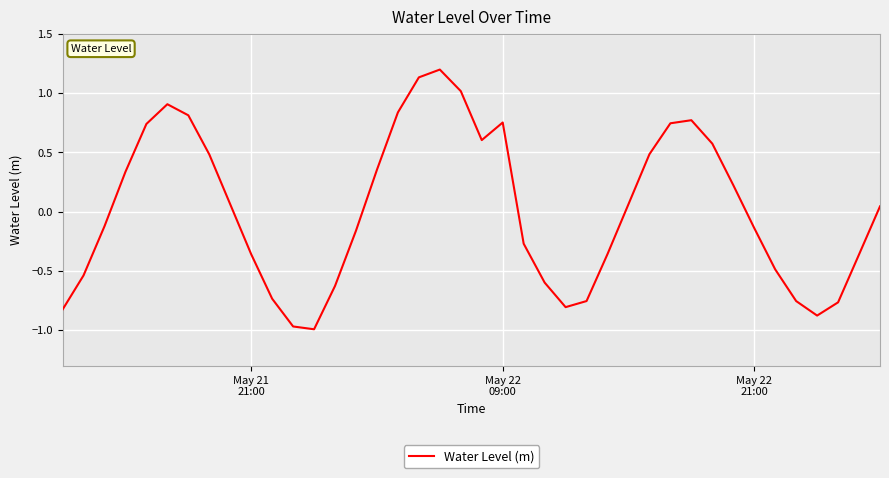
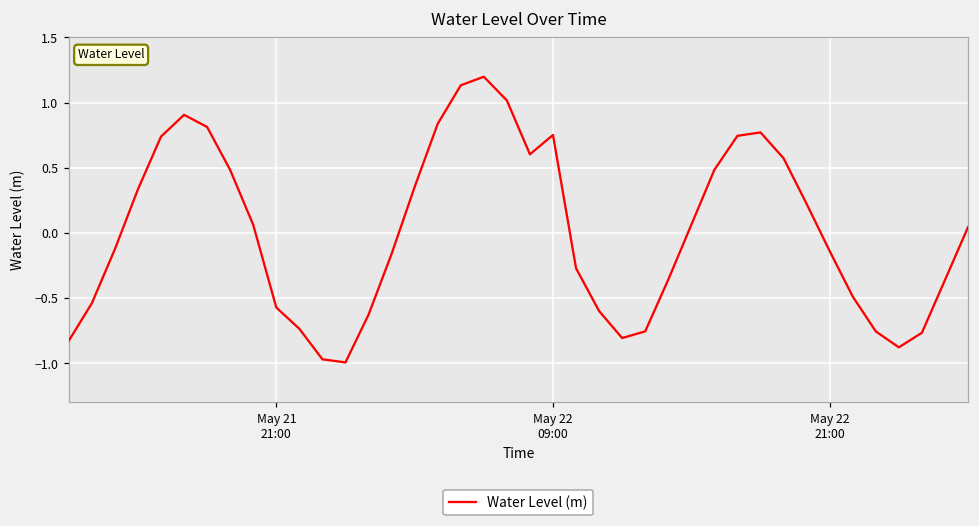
  {
-   "May 21 21:00": -0.36,
+   "May 21 21:00": -0.57,
    "May 22 09:00": 0.75,
    "May 22 21:00": -0.14
  }
